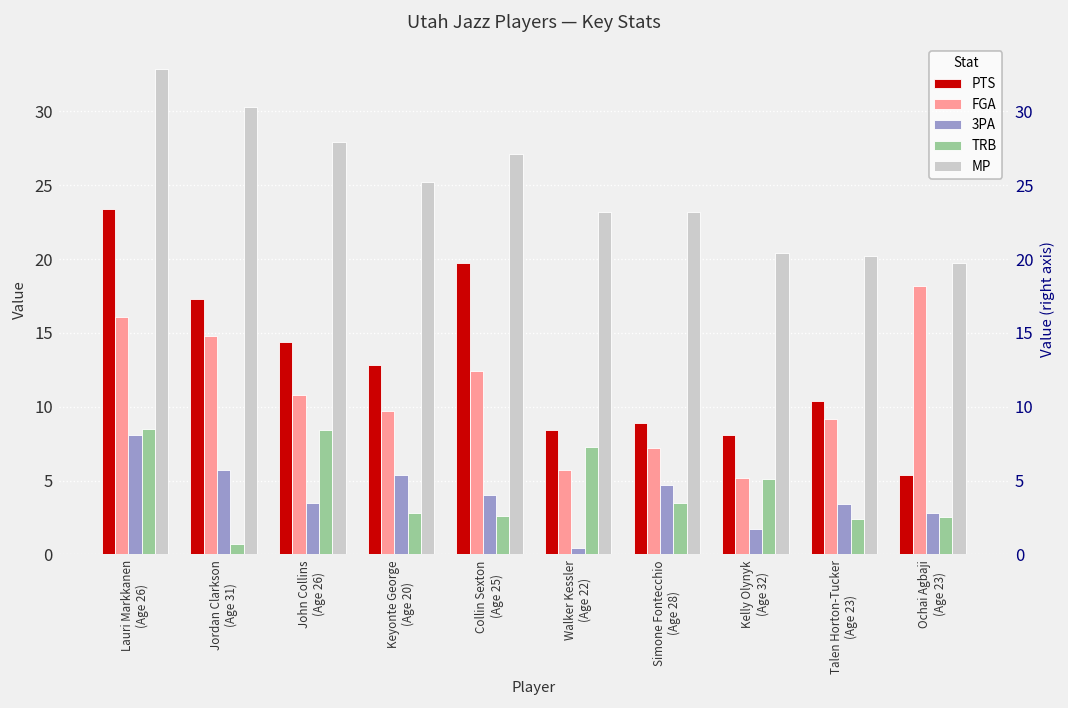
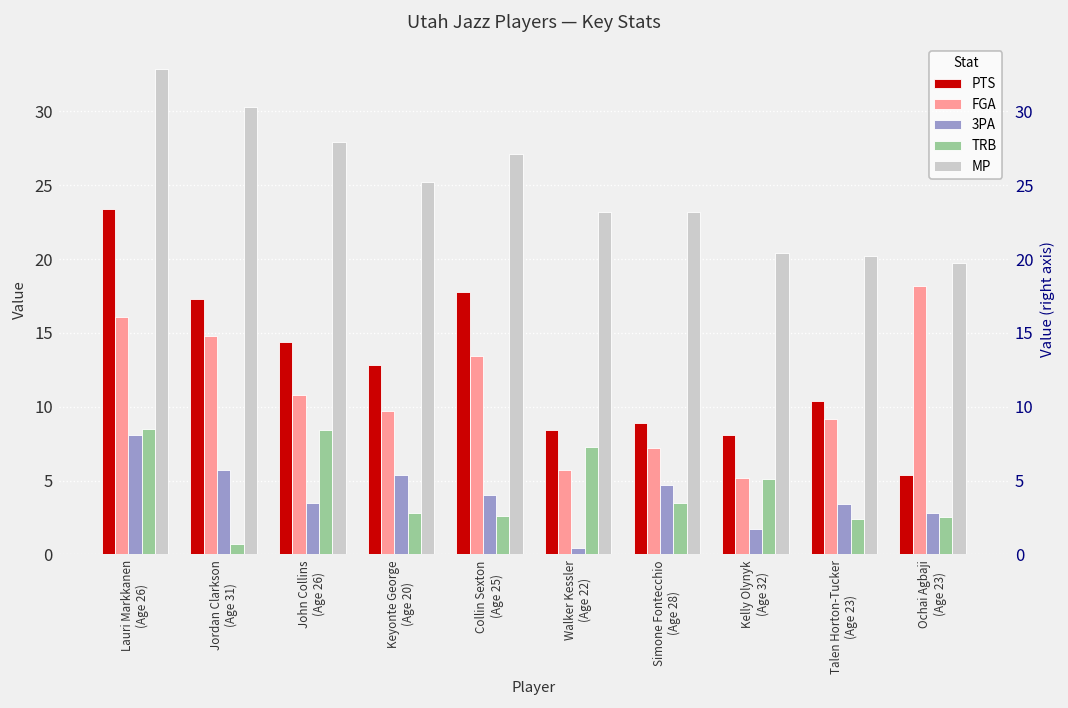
  {
    "PTS": {
      "Lauri Markkanen (Age 26)": 23.4,
      "Jordan Clarkson (Age 31)": 17.3,
      "John Collins (Age 26)": 14.4,
      "Keyonte George (Age 20)": 12.8,
-     "Collin Sexton (Age 25)": 19.7,
+     "Collin Sexton (Age 25)": 17.8,
      "Walker Kessler (Age 22)": 8.4,
      "Simone Fontecchio (Age 28)": 8.9,
      "Kelly Olynyk (Age 32)": 8.1,
      "Talen Horton-Tucker (Age 23)": 10.4,
      "Ochai Agbaji (Age 23)": 5.4
    },
    "FGA": {
      "Lauri Markkanen (Age 26)": 16.1,
      "Jordan Clarkson (Age 31)": 14.8,
      "John Collins (Age 26)": 10.8,
      "Keyonte George (Age 20)": 9.7,
-     "Collin Sexton (Age 25)": 12.4,
+     "Collin Sexton (Age 25)": 13.4,
      "Walker Kessler (Age 22)": 5.7,
      "Simone Fontecchio (Age 28)": 7.2,
      "Kelly Olynyk (Age 32)": 5.2,
      "Talen Horton-Tucker (Age 23)": 9.2,
      "Ochai Agbaji (Age 23)": 18.2
    },
    "3PA": {
      "Lauri Markkanen (Age 26)": 8.1,
      "Jordan Clarkson (Age 31)": 5.7,
      "John Collins (Age 26)": 3.5,
      "Keyonte George (Age 20)": 5.4,
      "Collin Sexton (Age 25)": 4.0,
      "Walker Kessler (Age 22)": 0.4,
      "Simone Fontecchio (Age 28)": 4.7,
      "Kelly Olynyk (Age 32)": 1.7,
      "Talen Horton-Tucker (Age 23)": 3.4,
      "Ochai Agbaji (Age 23)": 2.8
    },
    "TRB": {
      "Lauri Markkanen (Age 26)": 8.5,
      "Jordan Clarkson (Age 31)": 0.7,
      "John Collins (Age 26)": 8.4,
      "Keyonte George (Age 20)": 2.8,
      "Collin Sexton (Age 25)": 2.6,
      "Walker Kessler (Age 22)": 7.3,
      "Simone Fontecchio (Age 28)": 3.5,
      "Kelly Olynyk (Age 32)": 5.1,
      "Talen Horton-Tucker (Age 23)": 2.4,
      "Ochai Agbaji (Age 23)": 2.5
    },
    "MP": {
      "Lauri Markkanen (Age 26)": 32.9,
      "Jordan Clarkson (Age 31)": 30.3,
      "John Collins (Age 26)": 27.9,
      "Keyonte George (Age 20)": 25.2,
      "Collin Sexton (Age 25)": 27.1,
      "Walker Kessler (Age 22)": 23.2,
      "Simone Fontecchio (Age 28)": 23.2,
      "Kelly Olynyk (Age 32)": 20.4,
      "Talen Horton-Tucker (Age 23)": 20.2,
      "Ochai Agbaji (Age 23)": 19.7
    }
  }
